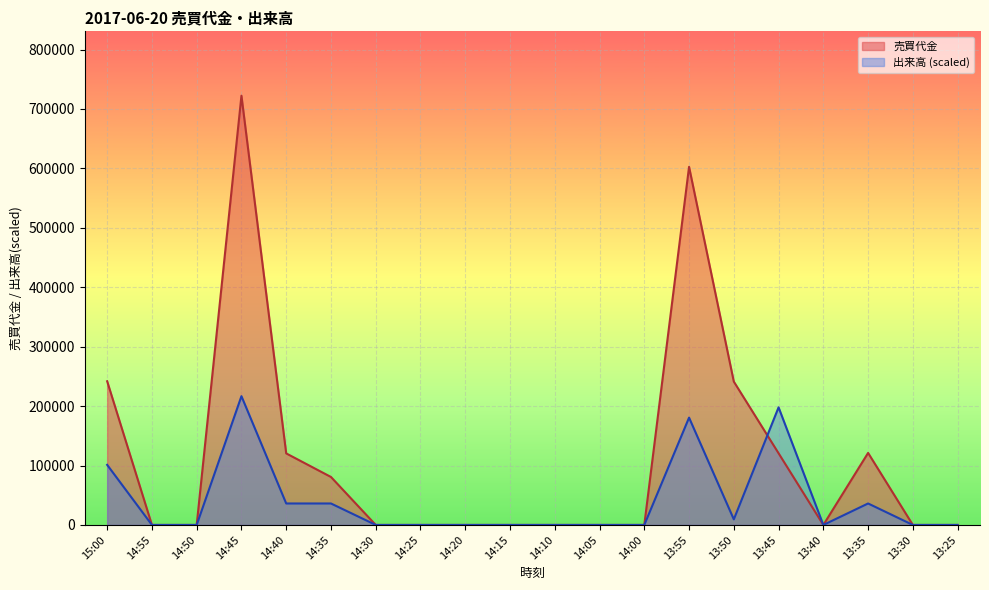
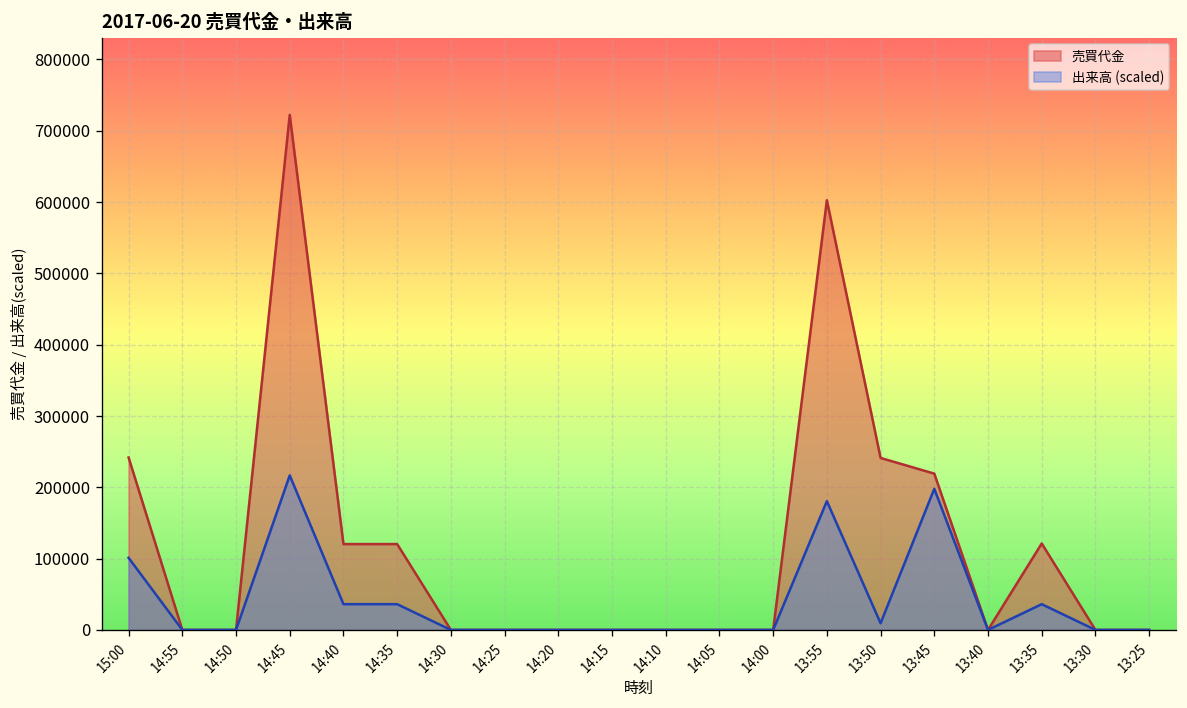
  {
    "売買代金": {
      "15:00": 240000,
      "14:45": 720000,
      "14:40": 120000,
-     "14:35": 80000,
+     "14:35": 120000,
      "13:55": 600000,
      "13:50": 240000,
-     "13:45": 120000,
+     "13:45": 220000,
      "13:35": 120000
    },
    "出来高 (scaled)": {
      "15:00": 100000,
      "14:45": 220000,
      "14:40": 40000,
      "14:35": 40000,
      "13:55": 180000,
      "13:50": 10000,
      "13:45": 200000,
      "13:35": 40000
    }
  }
